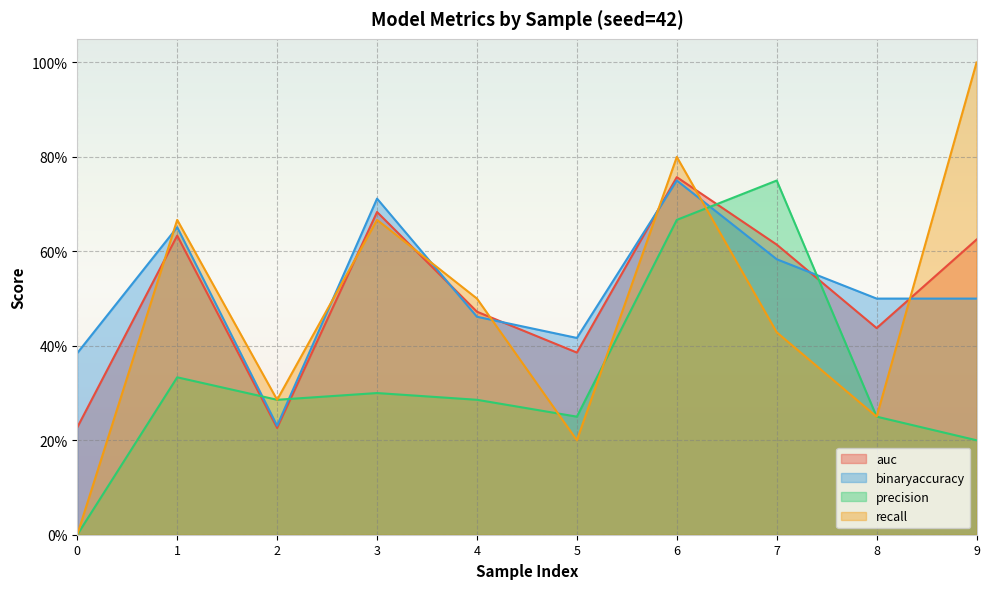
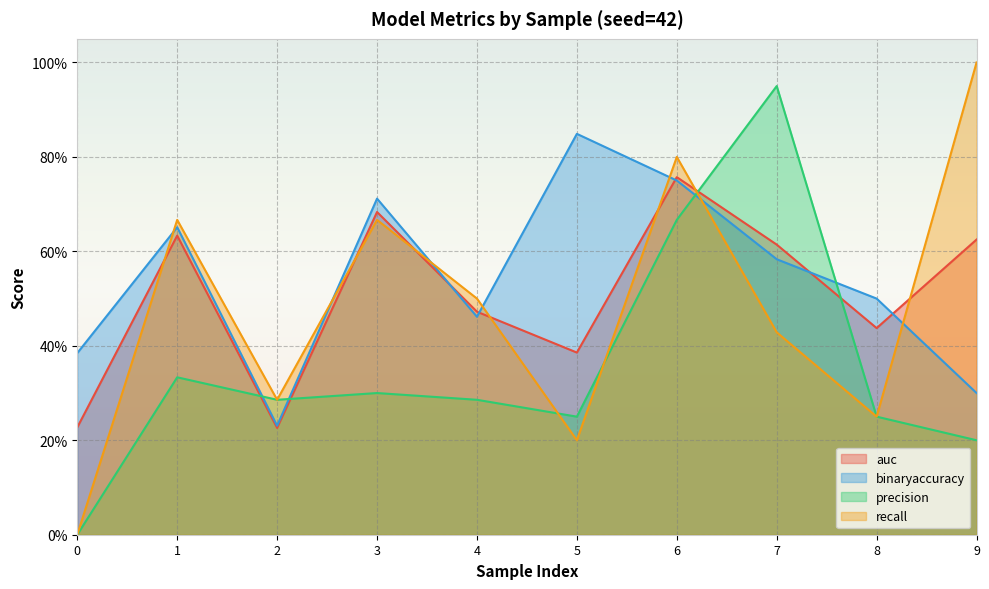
  {
    "binaryaccuracy": {
      "0": "38%",
      "1": "65%",
      "3": "71%",
      "4": "46%",
-     "5": "42%",
+     "5": "85%",
      "6": "75%",
      "7": "58%",
      "8": "50%",
-     "9": "50%"
+     "9": "30%"
    },
    "precision": {
      "1": "33%",
      "3": "30%",
      "4": "29%",
      "5": "25%",
      "6": "67%",
-     "7": "75%",
+     "7": "95%",
      "9": "20%"
    }
  }
